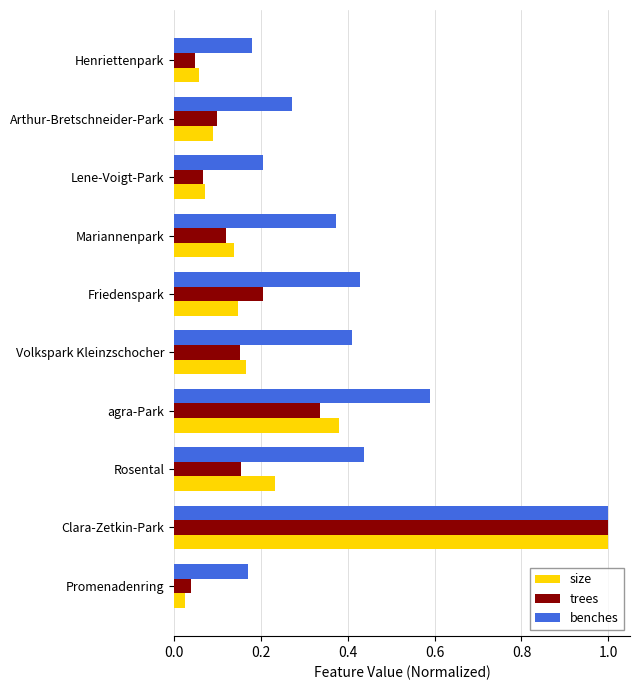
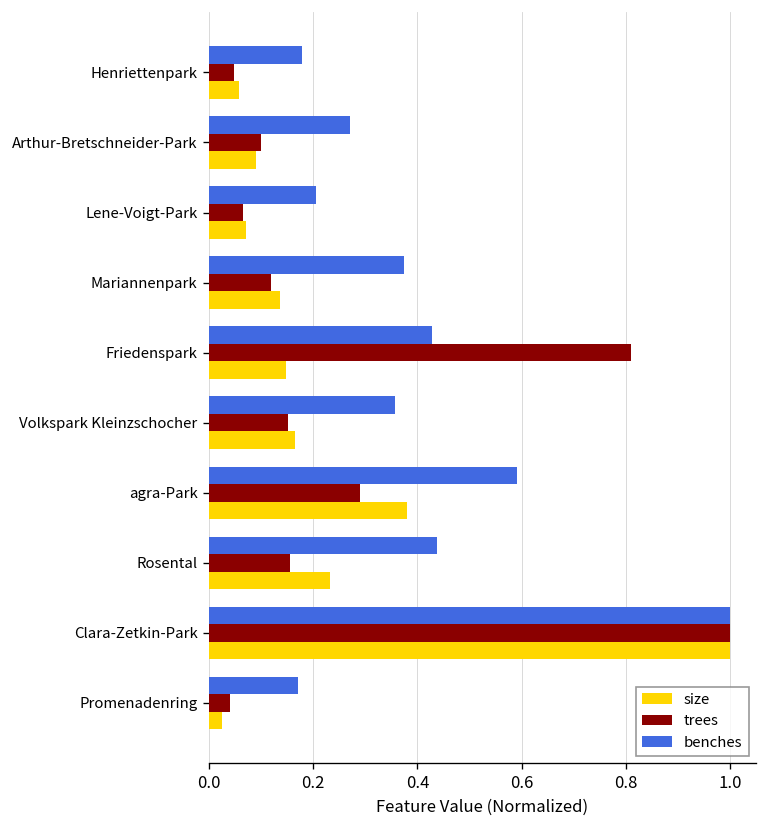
  {
    "size": {
      "Henriettenpark": 0.06,
      "Arthur-Bretschneider-Park": 0.09,
      "Lene-Voigt-Park": 0.07,
      "Mariannenpark": 0.14,
      "Friedenspark": 0.15,
      "Volkspark Kleinzschocher": 0.17,
      "agra-Park": 0.38,
      "Rosental": 0.23,
      "Clara-Zetkin-Park": 1.00,
      "Promenadenring": 0.02
    },
    "trees": {
      "Henriettenpark": 0.05,
      "Arthur-Bretschneider-Park": 0.10,
      "Lene-Voigt-Park": 0.07,
      "Mariannenpark": 0.12,
-     "Friedenspark": 0.20,
+     "Friedenspark": 0.81,
      "Volkspark Kleinzschocher": 0.15,
-     "agra-Park": 0.34,
+     "agra-Park": 0.29,
      "Rosental": 0.15,
      "Clara-Zetkin-Park": 1.00,
      "Promenadenring": 0.04
    },
    "benches": {
      "Henriettenpark": 0.18,
      "Arthur-Bretschneider-Park": 0.27,
      "Lene-Voigt-Park": 0.20,
      "Mariannenpark": 0.37,
      "Friedenspark": 0.43,
-     "Volkspark Kleinzschocher": 0.41,
+     "Volkspark Kleinzschocher": 0.36,
      "agra-Park": 0.59,
      "Rosental": 0.44,
      "Clara-Zetkin-Park": 1.00,
      "Promenadenring": 0.17
    }
  }
